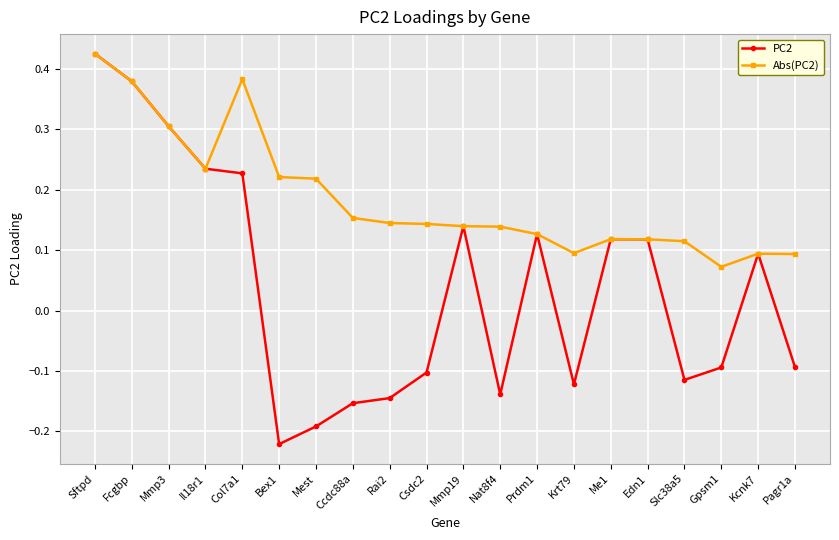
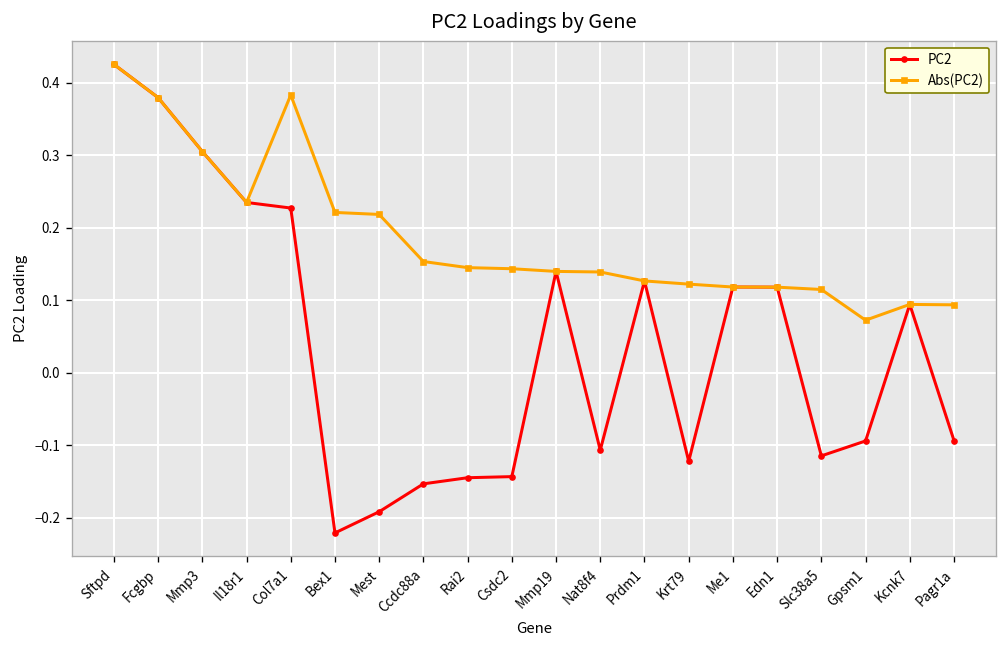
  {
    "PC2": {
      "Col7a1": 0.23,
      "Bex1": -0.22,
      "Mest": -0.19,
      "Ccdc88a": -0.15,
      "Rai2": -0.14,
-     "Csdc2": -0.10,
-     "Nat8f4": -0.14,
+     "Csdc2": -0.14,
+     "Nat8f4": -0.11,
      "Krt79": -0.12,
      "Slc38a5": -0.11,
      "Gpsm1": -0.09,
      "Pagr1a": -0.09
    },
    "Abs(PC2)": {
      "Col7a1": 0.38,
      "Bex1": 0.22,
      "Mest": 0.22,
      "Ccdc88a": 0.15,
      "Rai2": 0.14,
      "Csdc2": 0.14,
      "Nat8f4": 0.14,
-     "Krt79": 0.10,
+     "Krt79": 0.12,
      "Slc38a5": 0.11,
      "Gpsm1": 0.07,
      "Pagr1a": 0.09
    }
  }
